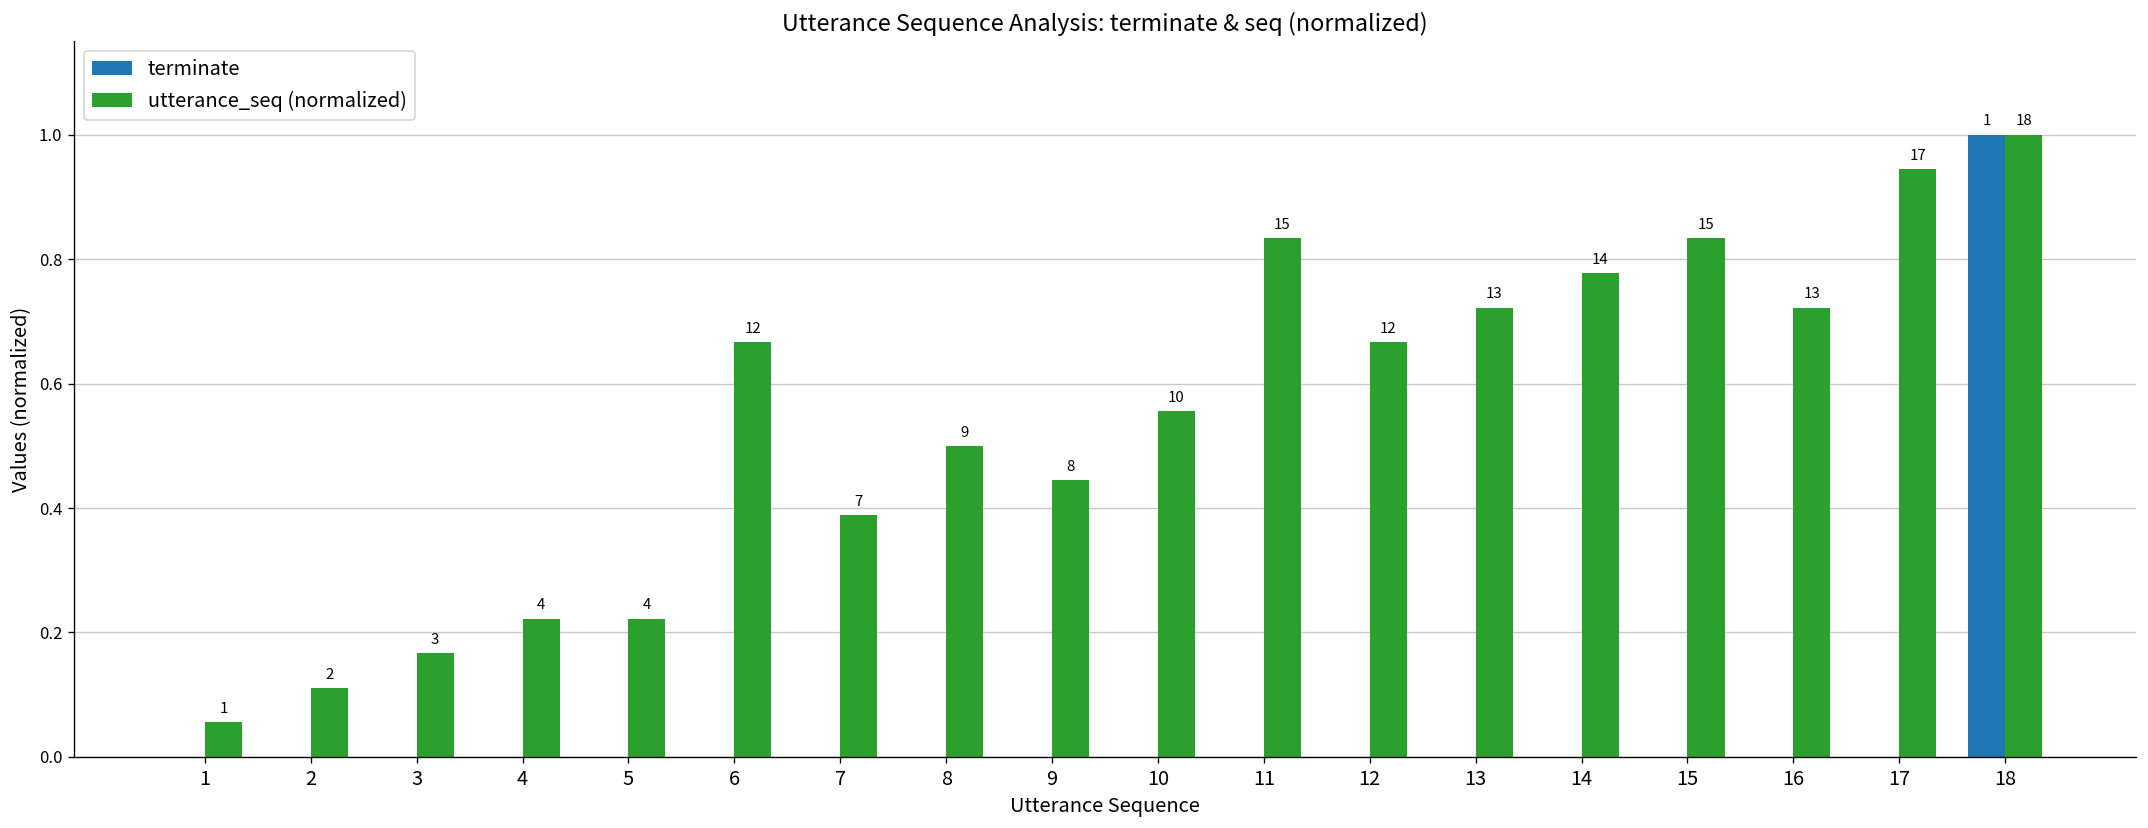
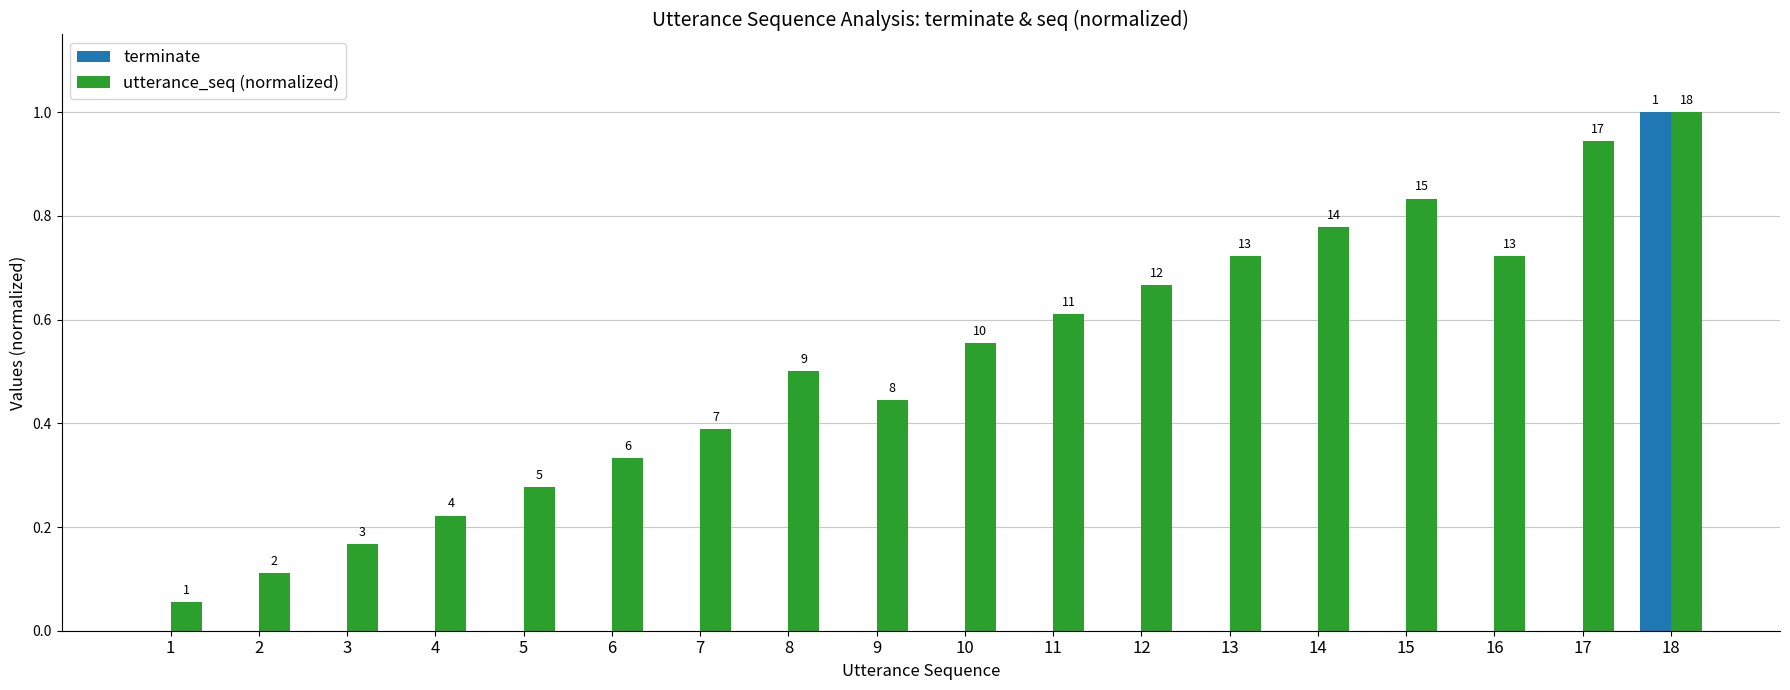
  {
    "terminate": {
      "18": 1
    },
    "utterance_seq (normalized)": {
-     "5": 4,
-     "6": 12,
-     "11": 15
+     "5": 5,
+     "6": 6,
+     "11": 11
    }
  }
